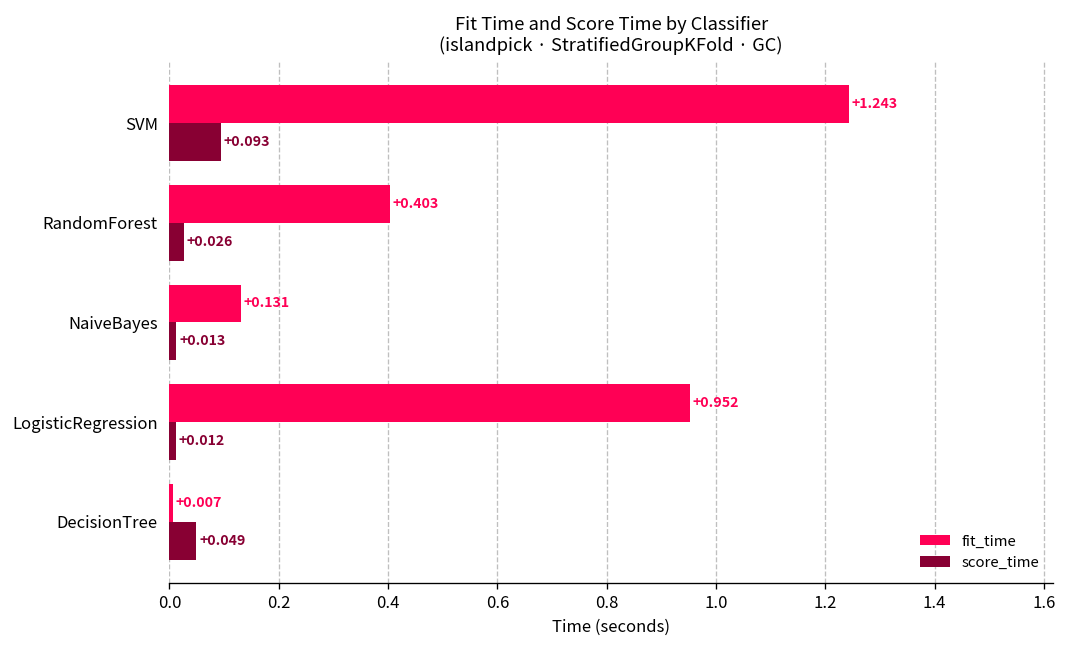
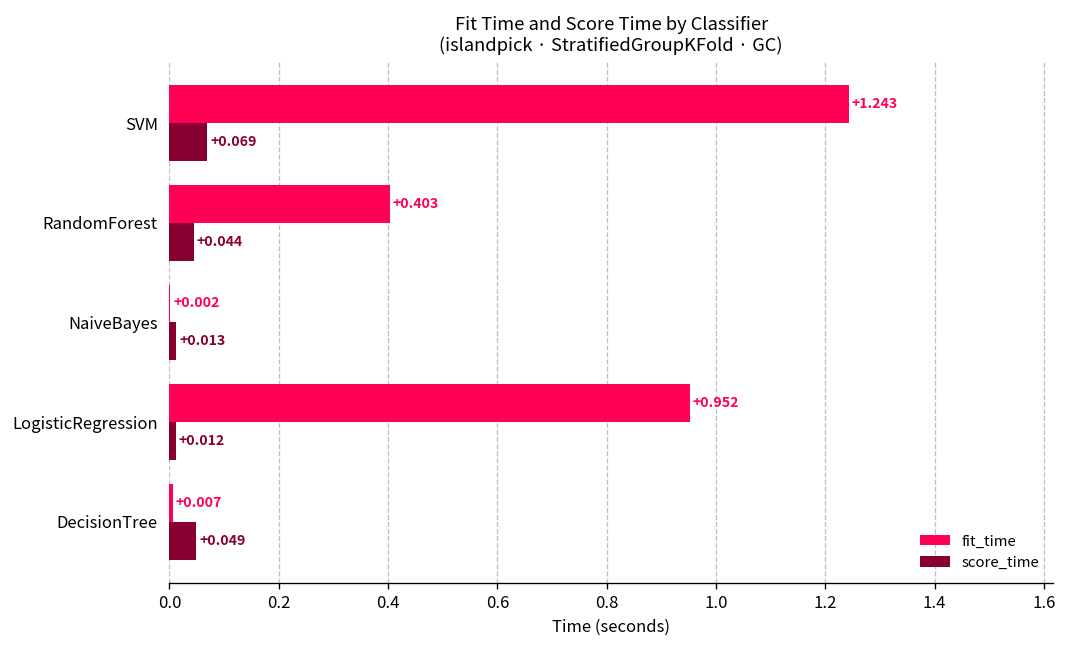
  {
    "fit_time": {
      "SVM": "+1.243",
      "RandomForest": "+0.403",
-     "NaiveBayes": "+0.131",
+     "NaiveBayes": "+0.002",
      "LogisticRegression": "+0.952",
      "DecisionTree": "+0.007"
    },
    "score_time": {
-     "SVM": "+0.093",
-     "RandomForest": "+0.026",
+     "SVM": "+0.069",
+     "RandomForest": "+0.044",
      "NaiveBayes": "+0.013",
      "LogisticRegression": "+0.012",
      "DecisionTree": "+0.049"
    }
  }
